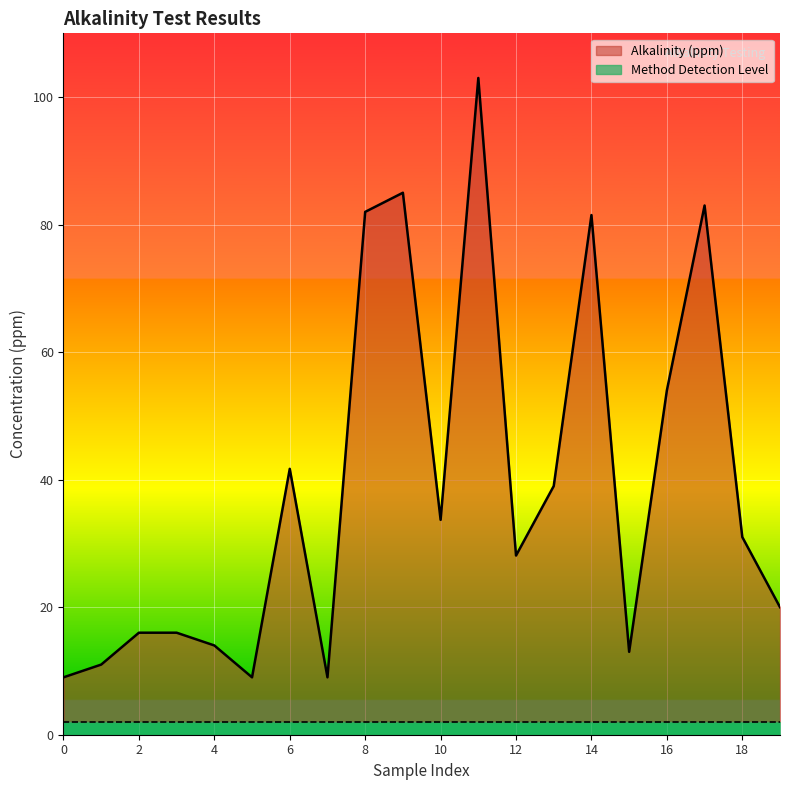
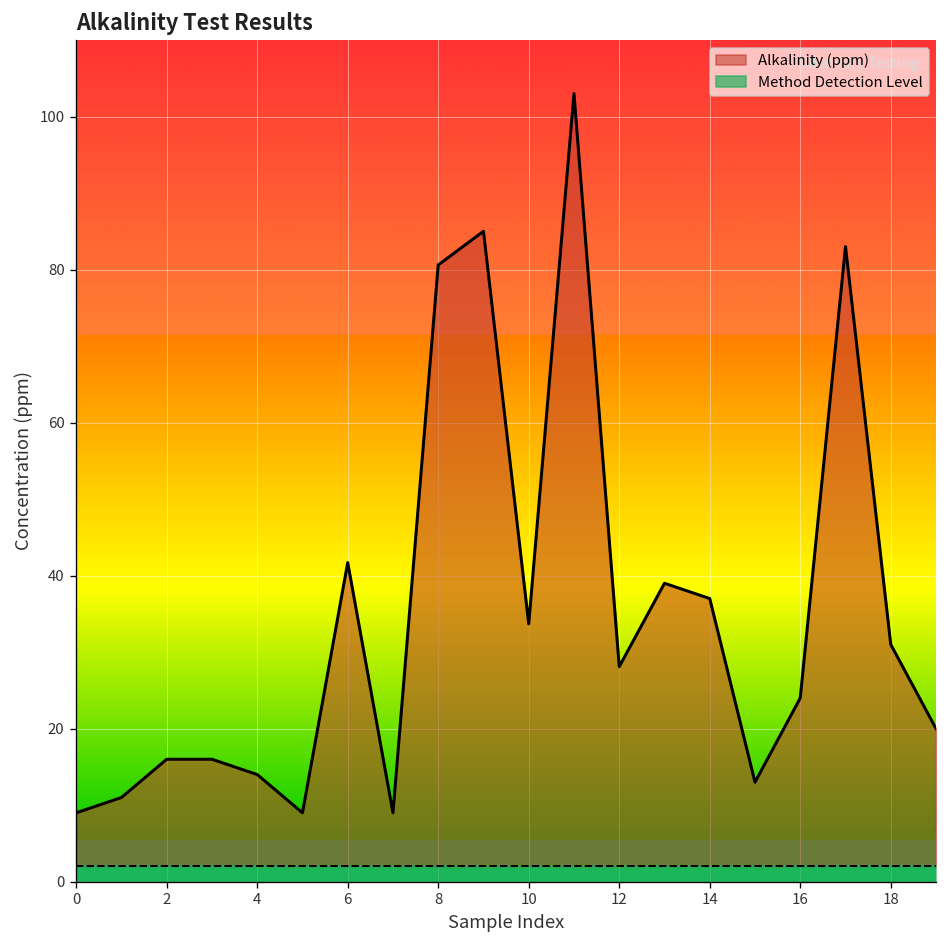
  {
    "Alkalinity (ppm)": {
      "0": 9,
      "2": 16,
      "4": 14,
      "6": 42,
-     "8": 82,
+     "8": 81,
      "10": 34,
      "12": 28,
-     "14": 82,
-     "16": 54,
+     "14": 37,
+     "16": 24,
      "18": 31
    },
    "Method Detection Level": {
      "0": 2,
      "2": 2,
      "4": 2,
      "6": 2,
      "8": 2,
      "10": 2,
      "12": 2,
      "14": 2,
      "16": 2,
      "18": 2
    }
  }
